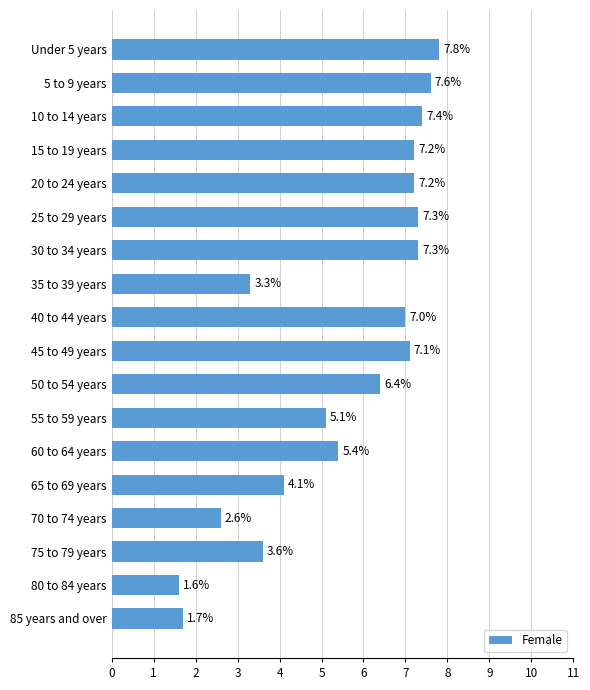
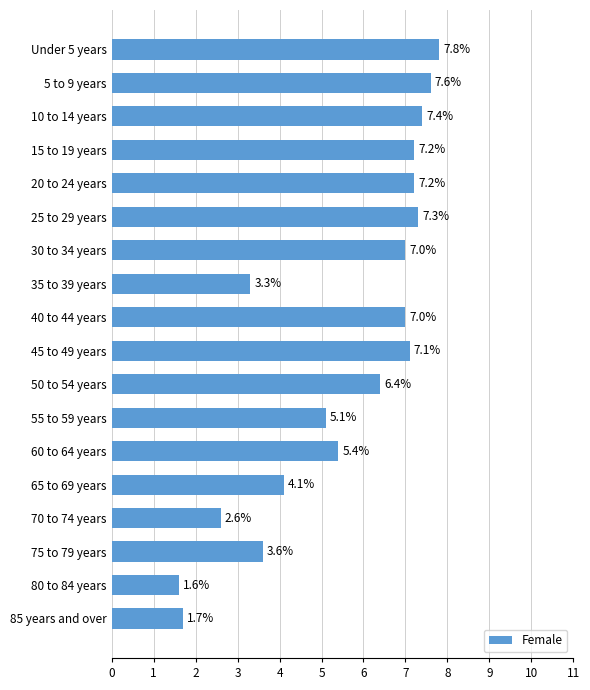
  {
    "Under 5 years": "7.8%",
    "5 to 9 years": "7.6%",
    "10 to 14 years": "7.4%",
    "15 to 19 years": "7.2%",
    "20 to 24 years": "7.2%",
    "25 to 29 years": "7.3%",
-   "30 to 34 years": "7.3%",
+   "30 to 34 years": "7.0%",
    "35 to 39 years": "3.3%",
    "40 to 44 years": "7.0%",
    "45 to 49 years": "7.1%",
    "50 to 54 years": "6.4%",
    "55 to 59 years": "5.1%",
    "60 to 64 years": "5.4%",
    "65 to 69 years": "4.1%",
    "70 to 74 years": "2.6%",
    "75 to 79 years": "3.6%",
    "80 to 84 years": "1.6%",
    "85 years and over": "1.7%"
  }
